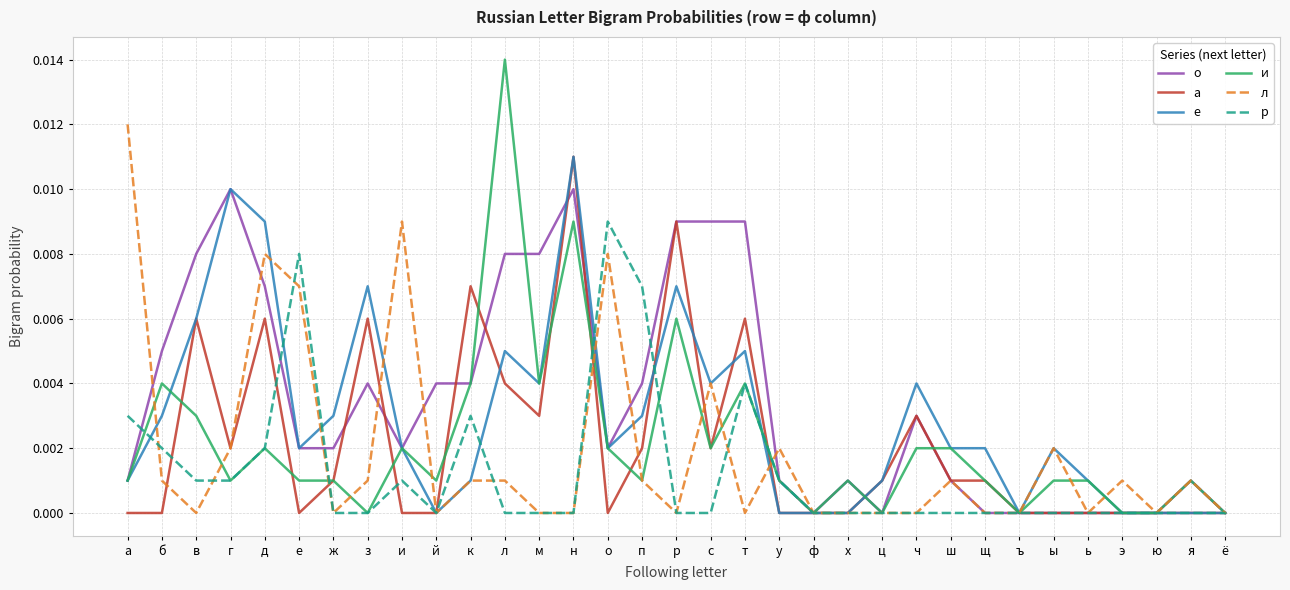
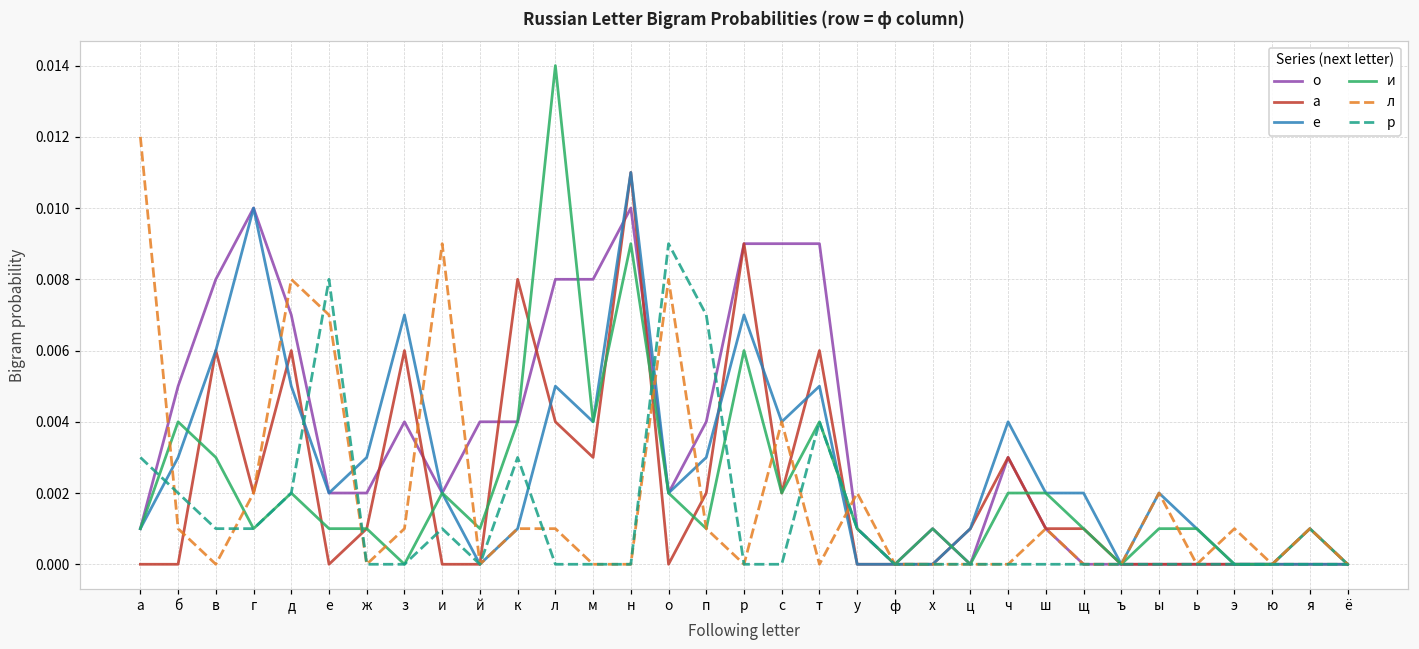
  {
    "о": {
      "б": 0.005,
      "в": 0.008,
      "д": 0.007,
      "ж": 0.002,
      "з": 0.004,
      "й": 0.004,
      "л": 0.008,
      "м": 0.008,
      "н": 0.010,
      "п": 0.004,
      "с": 0.009,
      "т": 0.009
    },
    "а": {
      "а": 0.000,
      "б": 0.000,
      "д": 0.006,
      "е": 0.000,
      "з": 0.006,
      "и": 0.000,
-     "к": 0.007,
+     "к": 0.008,
      "л": 0.004,
      "м": 0.003,
      "о": 0.000,
      "п": 0.002,
      "т": 0.006
    },
    "е": {
      "б": 0.003,
-     "д": 0.009,
+     "д": 0.005,
      "ж": 0.003,
      "з": 0.007,
      "л": 0.005,
      "п": 0.003,
      "р": 0.007,
      "т": 0.005,
      "ч": 0.004,
      "щ": 0.002
    },
    "л": {
      "а": 0.012,
      "б": 0.001,
      "в": 0.000,
      "д": 0.008,
      "е": 0.007,
      "з": 0.001,
      "и": 0.009,
      "л": 0.001,
      "о": 0.008,
      "т": 0.000,
      "у": 0.002,
      "э": 0.001
    }
  }
